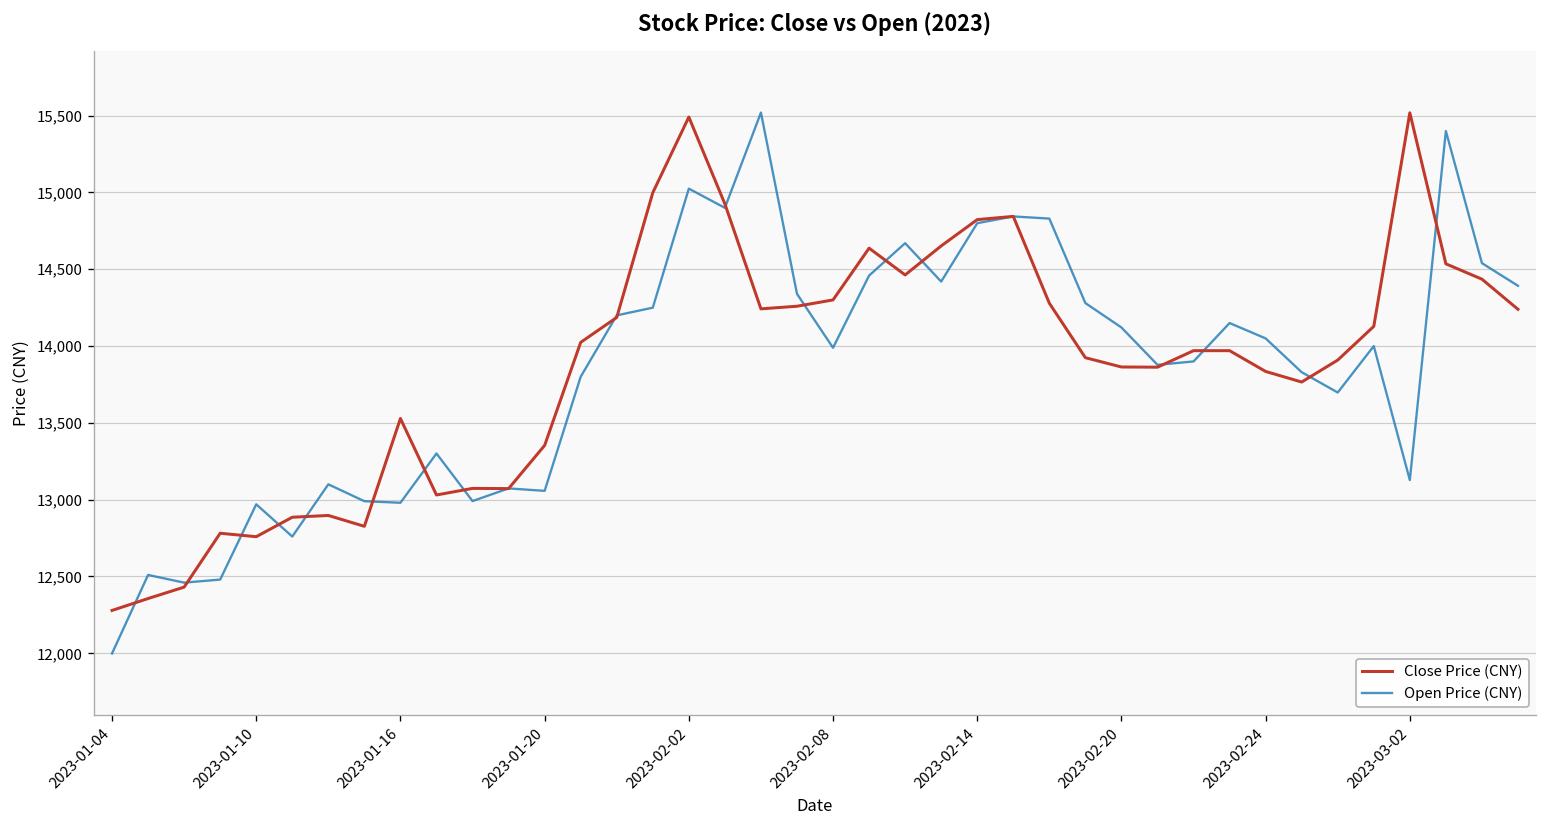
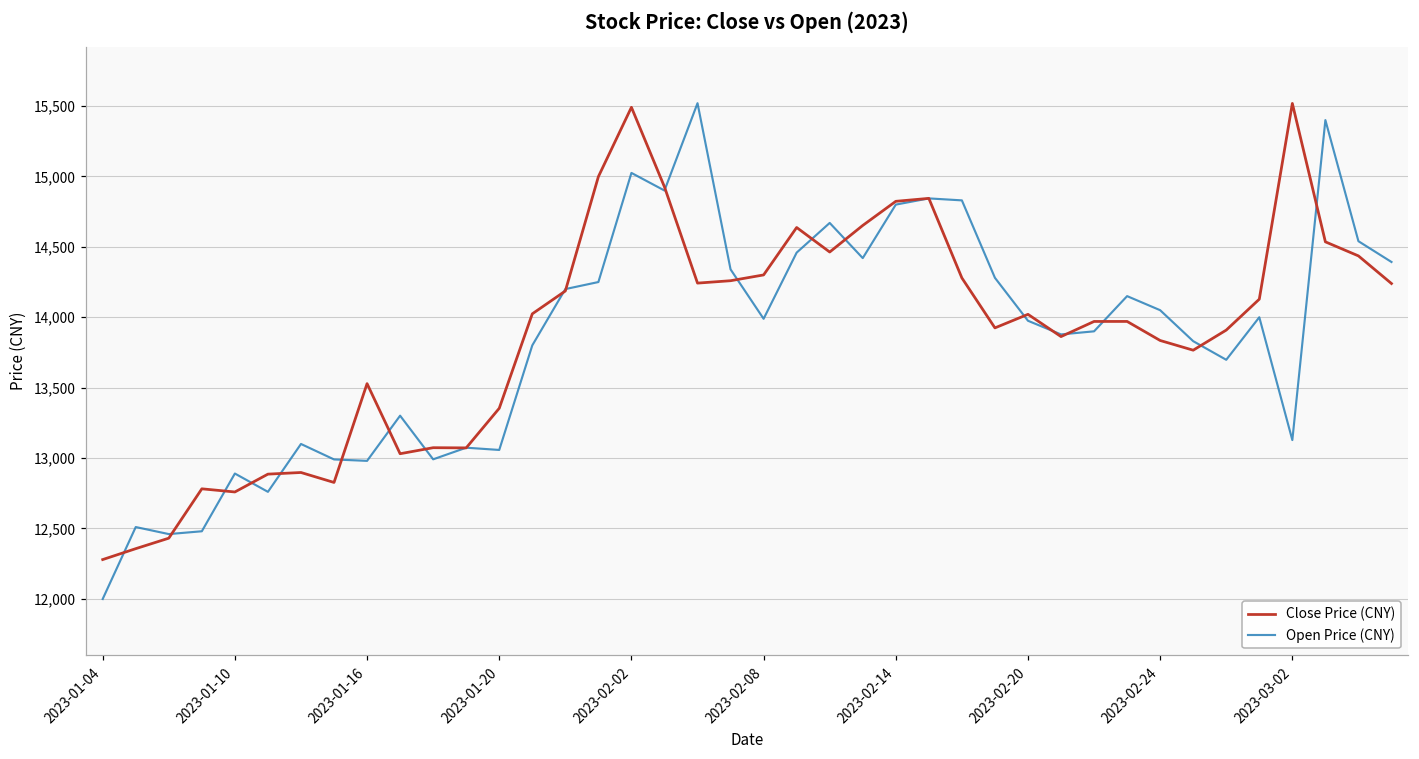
  {
    "Close Price (CNY)": {
      "2023-01-04": "12,280",
      "2023-01-10": "12,760",
      "2023-01-16": "13,530",
      "2023-01-20": "13,350",
      "2023-02-02": "15,490",
      "2023-02-08": "14,300",
      "2023-02-14": "14,820",
-     "2023-02-20": "13,860",
+     "2023-02-20": "14,020",
      "2023-02-24": "13,830",
      "2023-03-02": "15,520"
    },
    "Open Price (CNY)": {
      "2023-01-04": "12,000",
-     "2023-01-10": "12,970",
+     "2023-01-10": "12,890",
      "2023-01-16": "12,980",
      "2023-01-20": "13,060",
      "2023-02-02": "15,030",
      "2023-02-08": "13,990",
      "2023-02-14": "14,800",
-     "2023-02-20": "14,120",
+     "2023-02-20": "13,980",
      "2023-02-24": "14,050",
      "2023-03-02": "13,130"
    }
  }
